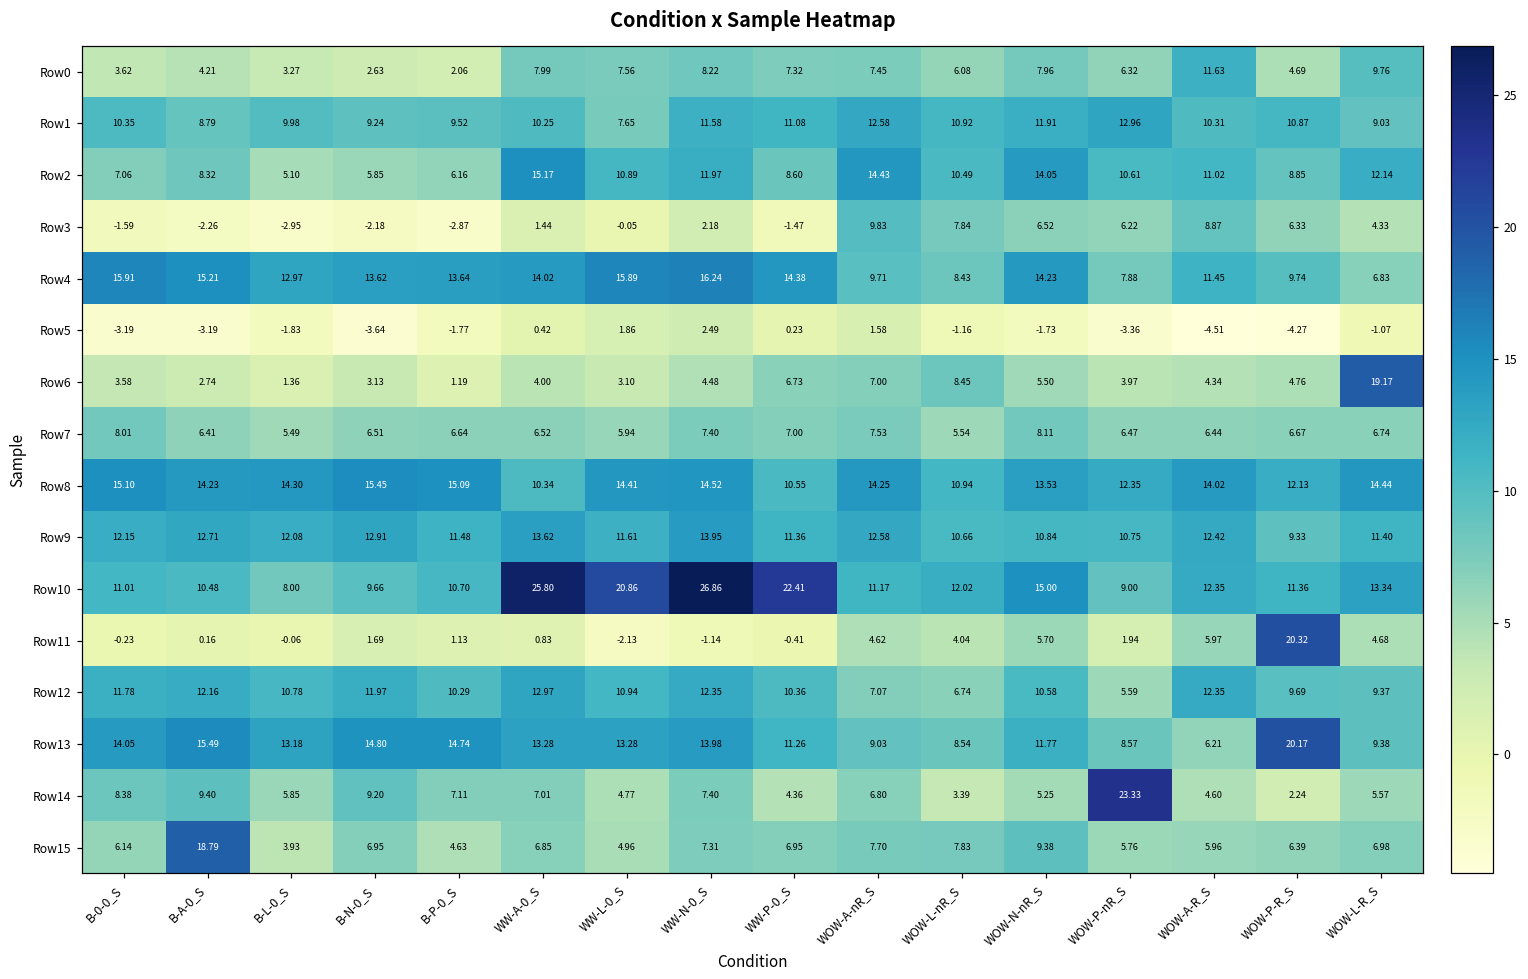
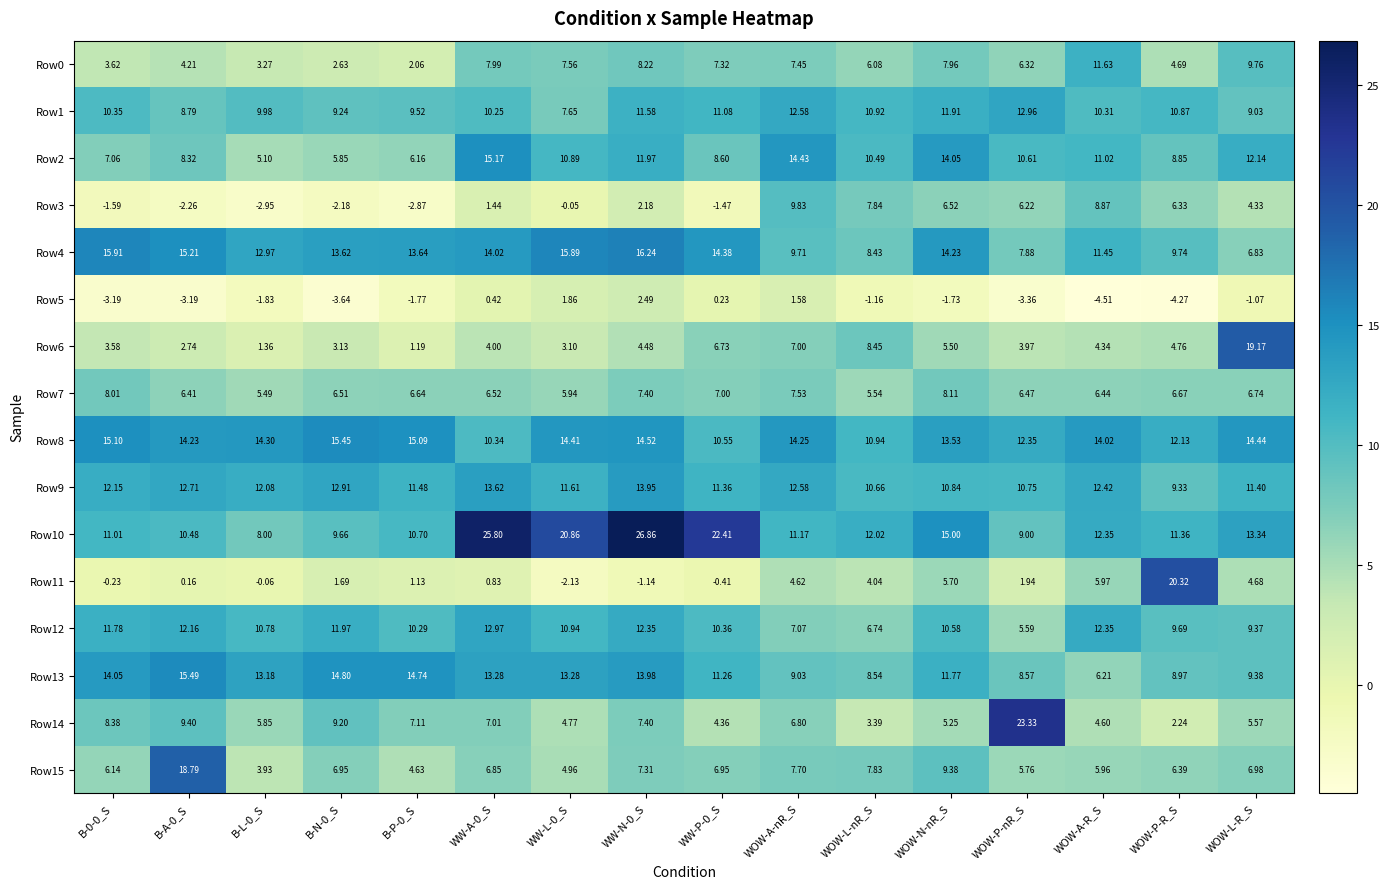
  {
    "Row13": {
      "B-0-0_S": 14.05,
      "B-A-0_S": 15.49,
      "B-L-0_S": 13.18,
      "B-N-0_S": 14.80,
      "B-P-0_S": 14.74,
      "WW-A-0_S": 13.28,
      "WW-L-0_S": 13.28,
      "WW-N-0_S": 13.98,
      "WW-P-0_S": 11.26,
      "WOW-A-nR_S": 9.03,
      "WOW-L-nR_S": 8.54,
      "WOW-N-nR_S": 11.77,
      "WOW-P-nR_S": 8.57,
      "WOW-A-R_S": 6.21,
-     "WOW-P-R_S": 20.17,
+     "WOW-P-R_S": 8.97,
      "WOW-L-R_S": 9.38
    }
  }
